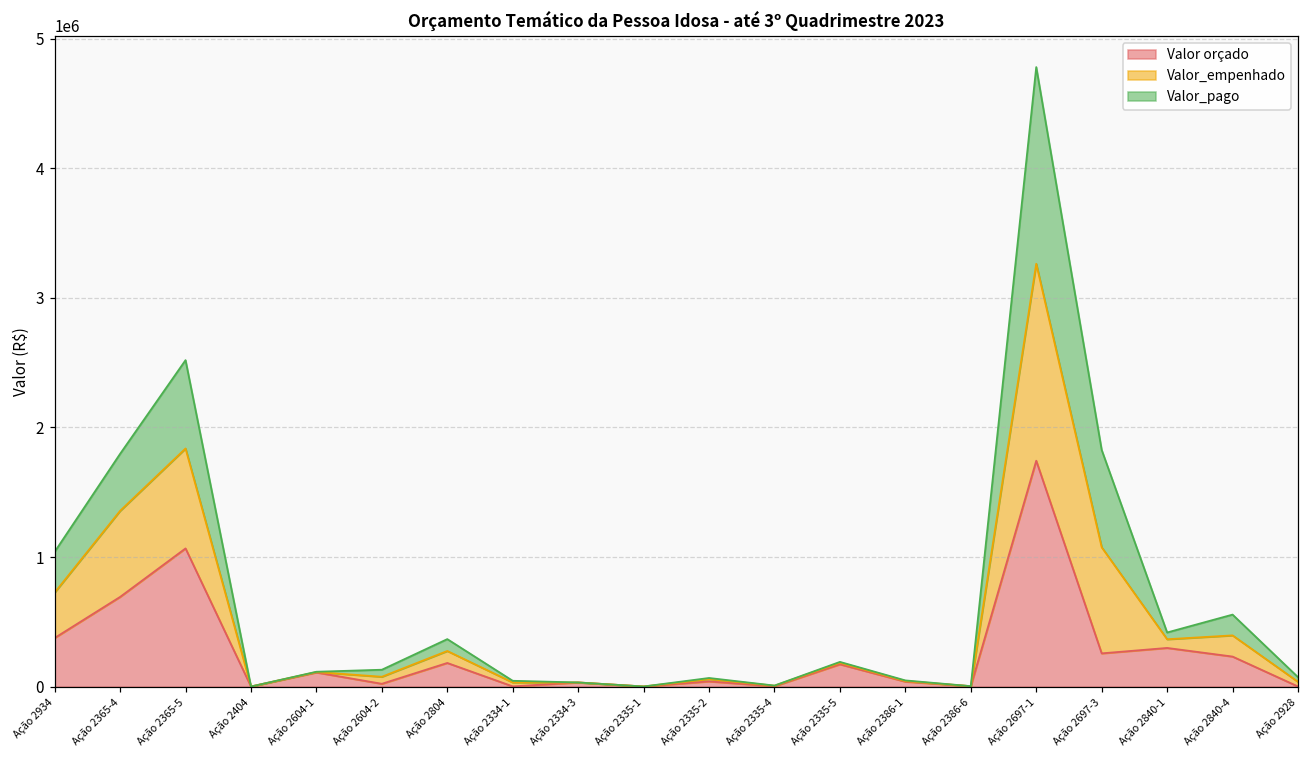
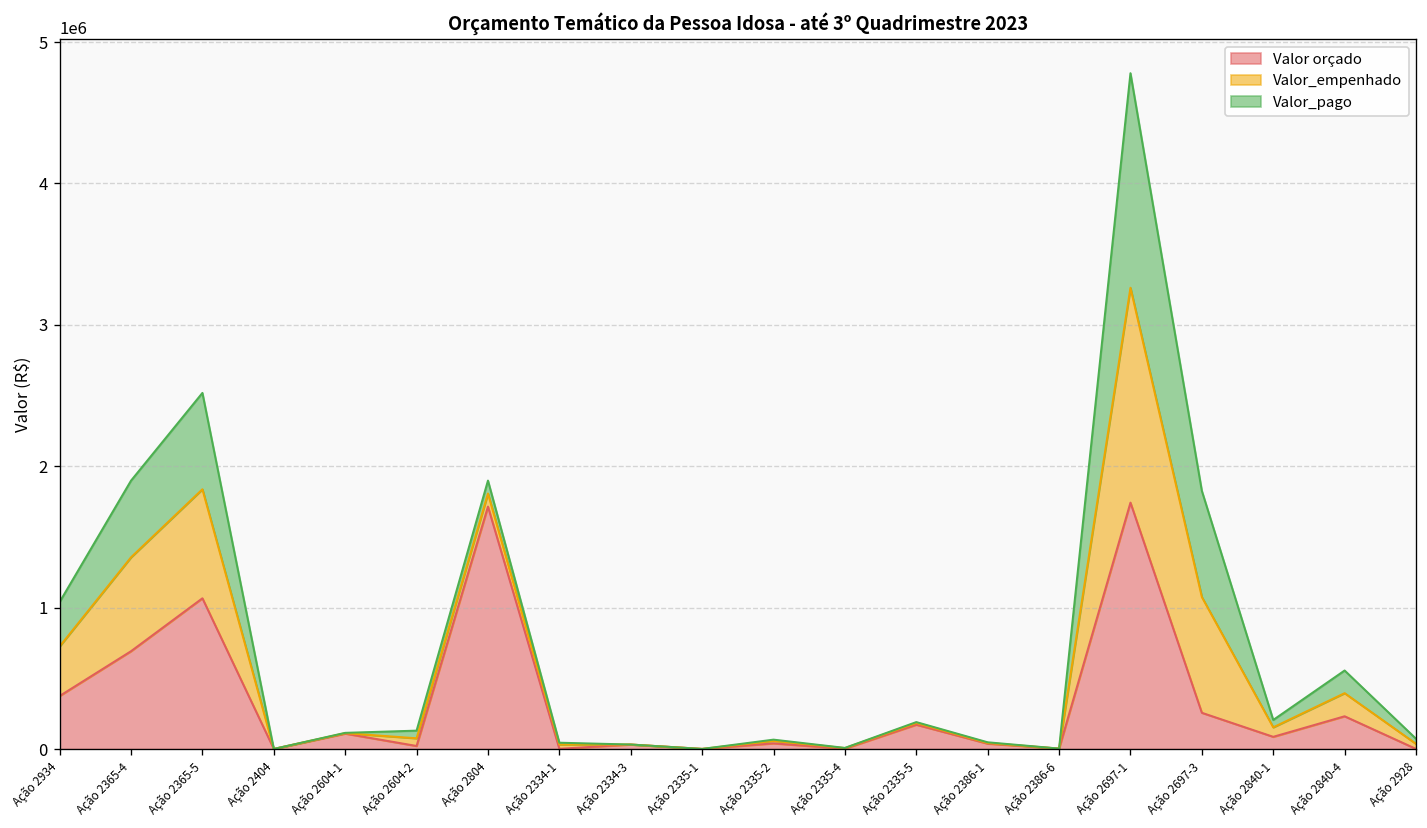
  {
    "Valor orçado": {
      "Ação 2934": 380000,
      "Ação 2365-4": 690000,
      "Ação 2365-5": 1070000,
      "Ação 2604-2": 20000,
-     "Ação 2804": 180000,
+     "Ação 2804": 1710000,
      "Ação 2334-1": 0,
      "Ação 2697-1": 1740000,
      "Ação 2697-3": 260000,
-     "Ação 2840-1": 300000,
+     "Ação 2840-1": 90000,
      "Ação 2840-4": 230000,
      "Ação 2928": 0
    },
    "Valor_empenhado": {
      "Ação 2934": 350000,
      "Ação 2365-4": 660000,
      "Ação 2365-5": 770000,
      "Ação 2604-2": 50000,
      "Ação 2804": 90000,
      "Ação 2697-1": 1520000,
      "Ação 2697-3": 820000,
      "Ação 2840-1": 70000,
      "Ação 2840-4": 160000,
      "Ação 2928": 40000
    },
    "Valor_pago": {
      "Ação 2934": 310000,
-     "Ação 2365-4": 440000,
+     "Ação 2365-4": 540000,
      "Ação 2365-5": 680000,
      "Ação 2604-2": 50000,
      "Ação 2804": 90000,
      "Ação 2697-1": 1520000,
      "Ação 2697-3": 750000,
      "Ação 2840-1": 50000,
      "Ação 2840-4": 160000,
      "Ação 2928": 40000
    }
  }
